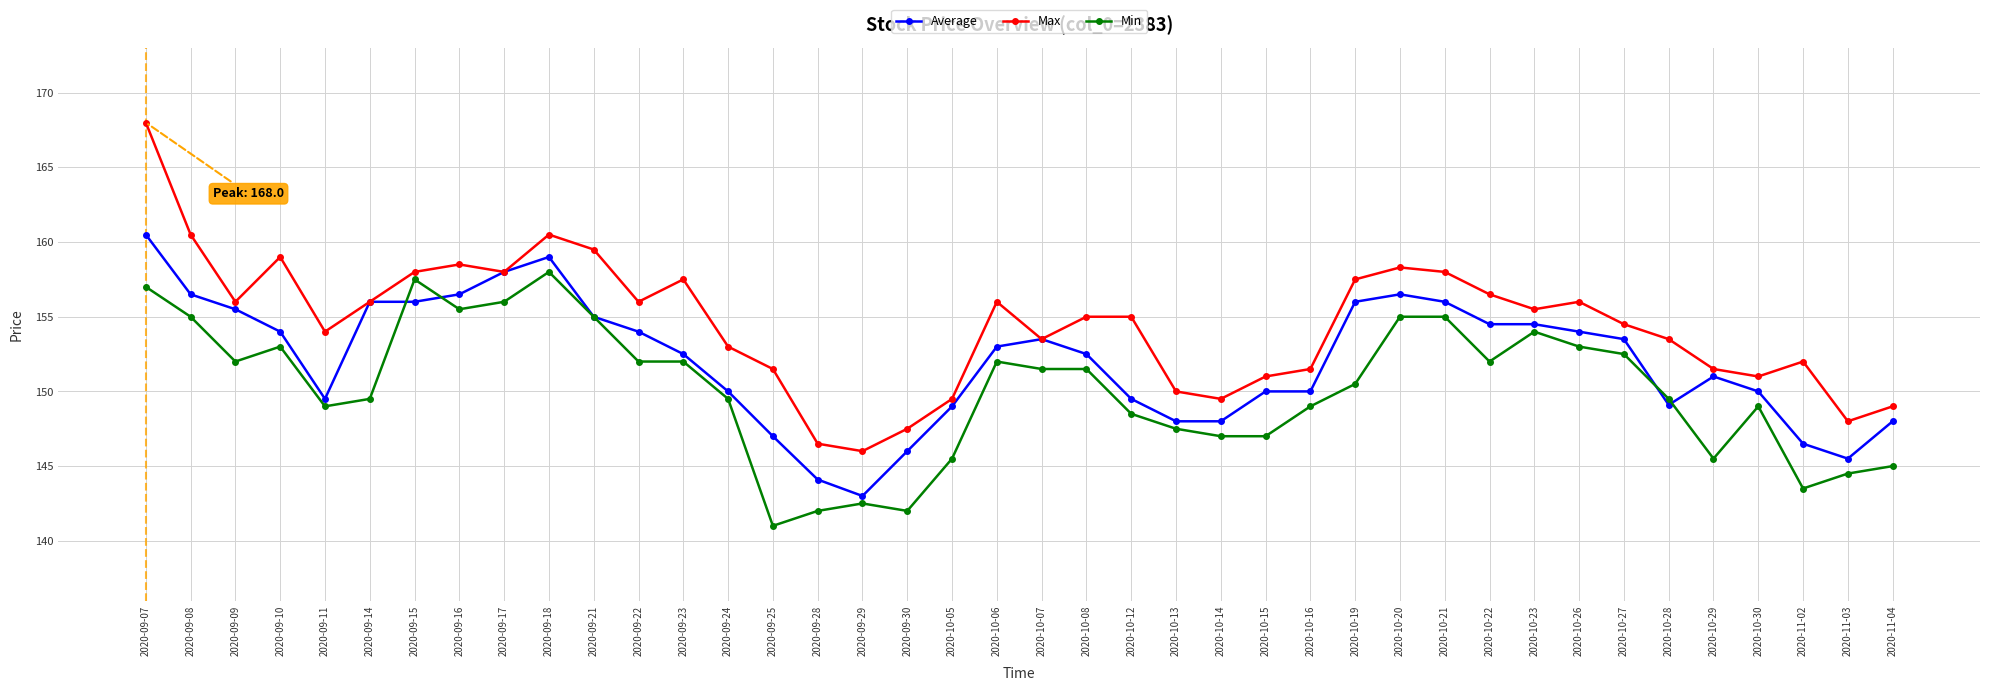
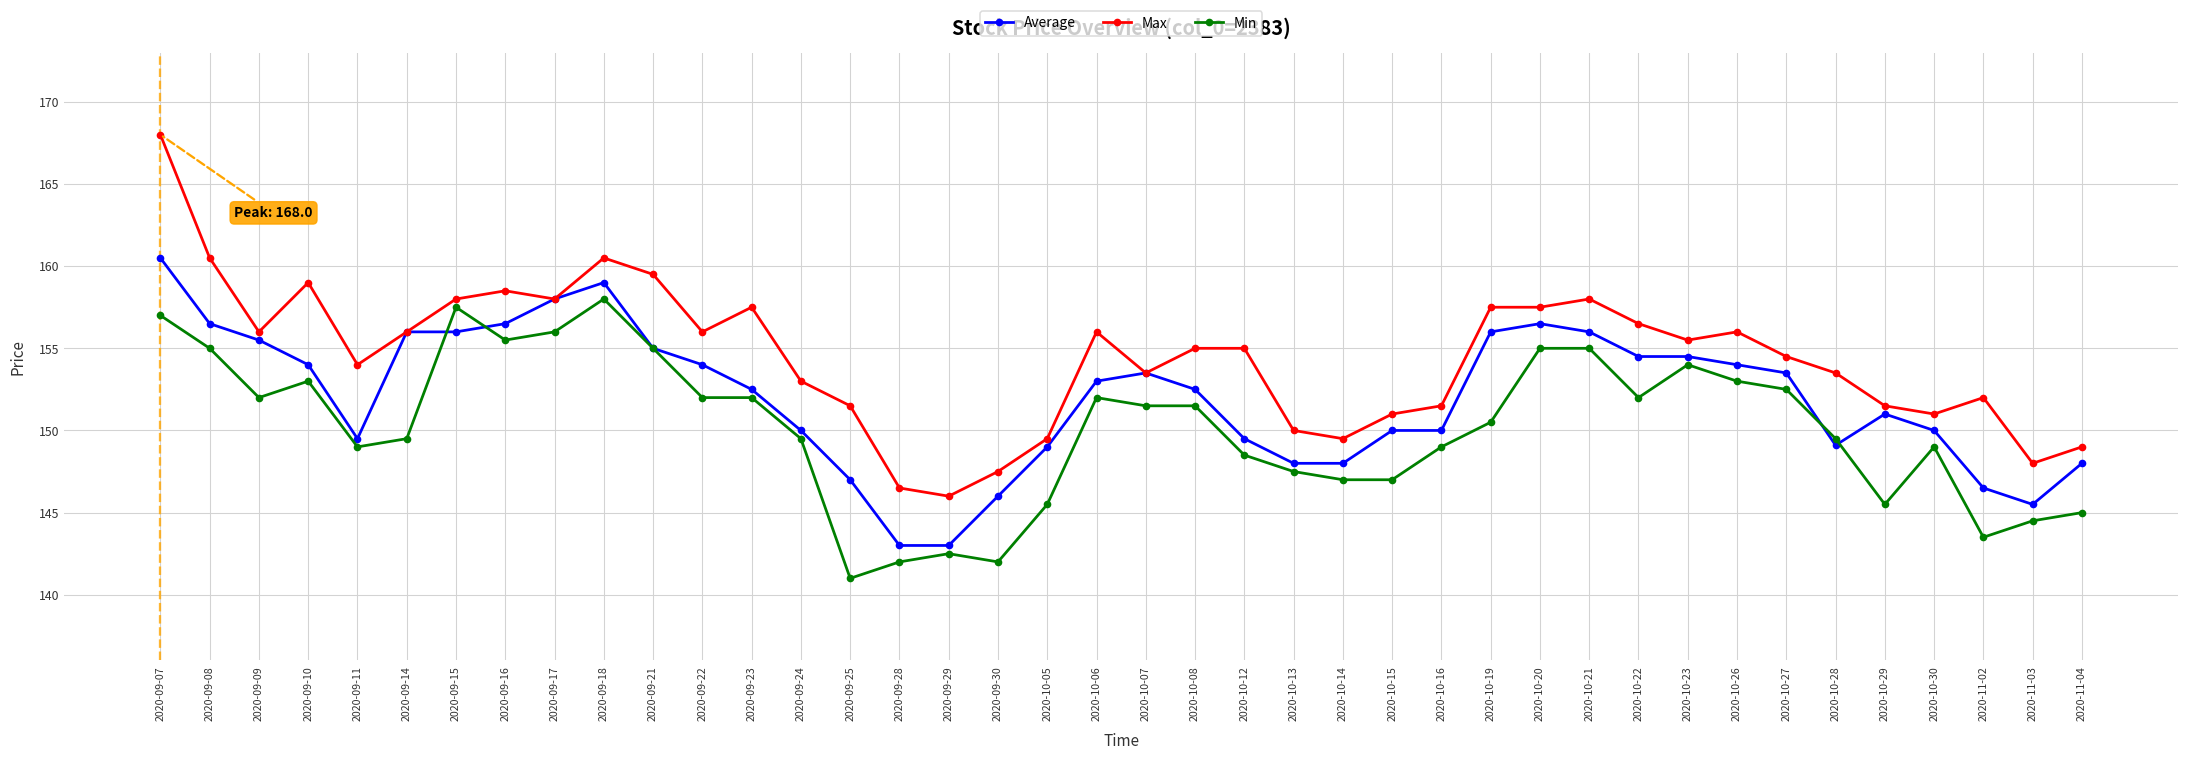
  {
    "Average": {
      "2020-09-07": 160.5,
      "2020-09-08": 156.5,
      "2020-09-09": 155.5,
      "2020-09-10": 154.0,
      "2020-09-11": 149.5,
      "2020-09-15": 156.0,
      "2020-09-16": 156.5,
      "2020-09-18": 159.0,
      "2020-09-22": 154.0,
      "2020-09-23": 152.5,
      "2020-09-24": 150.0,
      "2020-09-25": 147.0,
-     "2020-09-28": 144.1,
+     "2020-09-28": 143.0,
      "2020-09-29": 143.0,
      "2020-09-30": 146.0,
      "2020-10-05": 149.0,
      "2020-10-06": 153.0,
      "2020-10-08": 152.5,
      "2020-10-12": 149.5,
      "2020-10-13": 148.0,
      "2020-10-14": 148.0,
      "2020-10-15": 150.0,
      "2020-10-16": 150.0,
      "2020-10-19": 156.0,
      "2020-10-20": 156.5,
      "2020-10-21": 156.0,
      "2020-10-22": 154.5,
      "2020-10-23": 154.5,
      "2020-10-26": 154.0,
      "2020-10-27": 153.5,
      "2020-10-28": 149.1,
      "2020-10-29": 151.0,
      "2020-10-30": 150.0,
      "2020-11-02": 146.5,
      "2020-11-03": 145.5,
      "2020-11-04": 148.0
    },
    "Max": {
      "2020-09-08": 160.5,
      "2020-09-09": 156.0,
      "2020-09-10": 159.0,
      "2020-09-11": 154.0,
      "2020-09-15": 158.0,
      "2020-09-16": 158.5,
      "2020-09-18": 160.5,
      "2020-09-21": 159.5,
      "2020-09-22": 156.0,
      "2020-09-23": 157.5,
      "2020-09-24": 153.0,
      "2020-09-25": 151.5,
      "2020-09-28": 146.5,
      "2020-09-29": 146.0,
      "2020-09-30": 147.5,
      "2020-10-05": 149.5,
      "2020-10-06": 156.0,
      "2020-10-08": 155.0,
      "2020-10-12": 155.0,
      "2020-10-13": 150.0,
      "2020-10-14": 149.5,
      "2020-10-15": 151.0,
      "2020-10-16": 151.5,
      "2020-10-19": 157.5,
-     "2020-10-20": 158.3,
+     "2020-10-20": 157.5,
      "2020-10-21": 158.0,
      "2020-10-22": 156.5,
      "2020-10-23": 155.5,
      "2020-10-26": 156.0,
      "2020-10-27": 154.5,
      "2020-10-28": 153.5,
      "2020-10-29": 151.5,
      "2020-10-30": 151.0,
      "2020-11-02": 152.0,
      "2020-11-03": 148.0,
      "2020-11-04": 149.0
    },
    "Min": {
      "2020-09-07": 157.0,
      "2020-09-08": 155.0,
      "2020-09-09": 152.0,
      "2020-09-10": 153.0,
      "2020-09-11": 149.0,
      "2020-09-14": 149.5,
      "2020-09-15": 157.5,
      "2020-09-16": 155.5,
      "2020-09-17": 156.0,
      "2020-09-18": 158.0,
      "2020-09-22": 152.0,
      "2020-09-23": 152.0,
      "2020-09-24": 149.5,
      "2020-09-25": 141.0,
      "2020-09-28": 142.0,
      "2020-09-29": 142.5,
      "2020-09-30": 142.0,
      "2020-10-05": 145.5,
      "2020-10-06": 152.0,
      "2020-10-07": 151.5,
      "2020-10-08": 151.5,
      "2020-10-12": 148.5,
      "2020-10-13": 147.5,
      "2020-10-14": 147.0,
      "2020-10-15": 147.0,
      "2020-10-16": 149.0,
      "2020-10-19": 150.5,
      "2020-10-20": 155.0,
      "2020-10-21": 155.0,
      "2020-10-22": 152.0,
      "2020-10-23": 154.0,
      "2020-10-26": 153.0,
      "2020-10-27": 152.5,
      "2020-10-28": 149.5,
      "2020-10-29": 145.5,
      "2020-10-30": 149.0,
      "2020-11-02": 143.5,
      "2020-11-03": 144.5,
      "2020-11-04": 145.0
    }
  }
